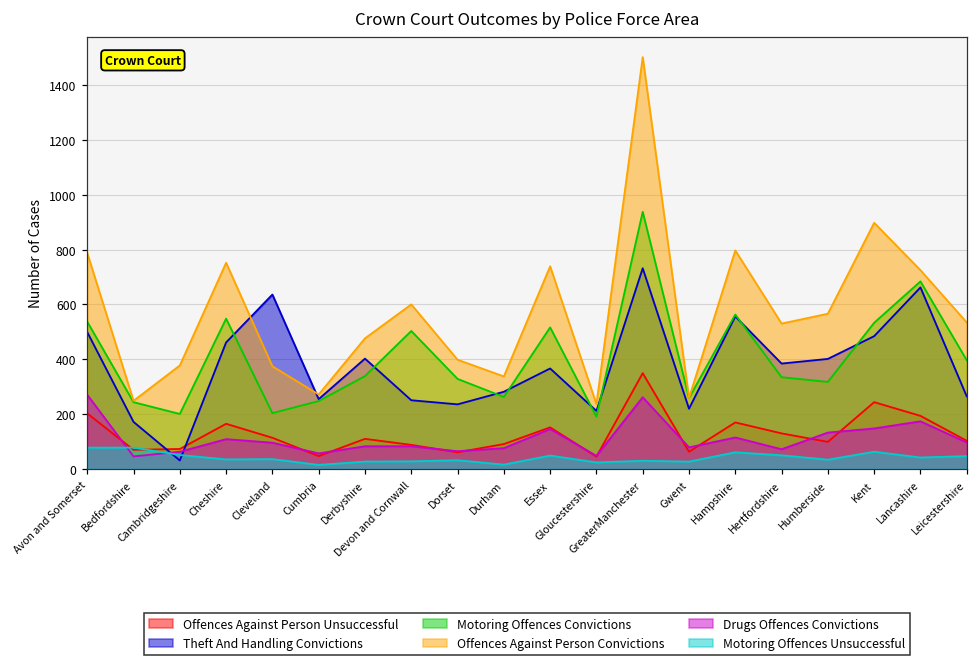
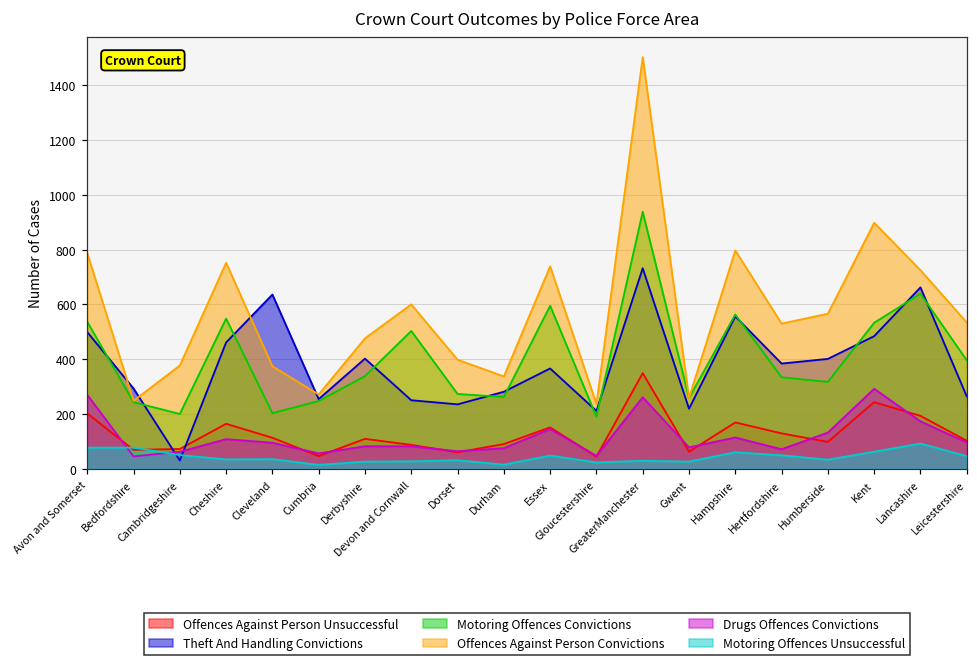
  {
    "Offences Against Person Unsuccessful": {
      "Avon and Somerset": 200,
      "Cheshire": 160,
      "Cleveland": 110,
      "Derbyshire": 110,
      "Durham": 90,
      "GreaterManchester": 350,
      "Gwent": 60,
      "Hampshire": 170,
      "Hertfordshire": 130,
      "Humberside": 100,
      "Kent": 240,
      "Lancashire": 190
    },
    "Theft And Handling Convictions": {
      "Avon and Somerset": 500,
-     "Bedfordshire": 170,
+     "Bedfordshire": 290,
      "Cambridgeshire": 30,
      "Cheshire": 460,
      "Cleveland": 640,
      "Derbyshire": 400,
      "Devon and Cornwall": 250,
      "Dorset": 240,
      "Durham": 280,
      "Essex": 370,
      "Gloucestershire": 210,
      "GreaterManchester": 730,
      "Gwent": 220,
      "Hertfordshire": 380,
      "Humberside": 400,
      "Kent": 480,
      "Lancashire": 660,
      "Leicestershire": 260
    },
    "Motoring Offences Convictions": {
      "Avon and Somerset": 540,
      "Cambridgeshire": 200,
      "Cheshire": 550,
      "Cleveland": 200,
      "Derbyshire": 340,
      "Devon and Cornwall": 500,
-     "Dorset": 330,
+     "Dorset": 270,
      "Durham": 260,
-     "Essex": 520,
+     "Essex": 600,
      "Gloucestershire": 190,
      "GreaterManchester": 940,
      "Hertfordshire": 330,
      "Humberside": 320,
      "Kent": 530,
-     "Lancashire": 680,
+     "Lancashire": 640,
      "Leicestershire": 400
    },
    "Offences Against Person Convictions": {
      "Avon and Somerset": 790,
      "Cambridgeshire": 380,
      "Cheshire": 750,
      "Cleveland": 370,
      "Cumbria": 270,
      "Derbyshire": 480,
      "Devon and Cornwall": 600,
      "Dorset": 400,
      "Durham": 340,
      "Essex": 740,
      "Gloucestershire": 240,
      "GreaterManchester": 1500,
      "Hampshire": 800,
      "Hertfordshire": 530,
      "Humberside": 570,
      "Kent": 900,
      "Lancashire": 730,
      "Leicestershire": 530
    },
    "Drugs Offences Convictions": {
      "Avon and Somerset": 270,
      "Bedfordshire": 50,
      "Cheshire": 110,
      "Cleveland": 100,
      "Derbyshire": 80,
      "Durham": 80,
      "GreaterManchester": 260,
      "Gwent": 80,
      "Hampshire": 110,
      "Hertfordshire": 70,
      "Humberside": 130,
-     "Kent": 150,
+     "Kent": 290,
      "Lancashire": 170
    },
    "Motoring Offences Unsuccessful": {
      "Avon and Somerset": 80,
      "Cambridgeshire": 50,
      "Cheshire": 30,
      "Cleveland": 40,
      "Cumbria": 10,
      "Derbyshire": 30,
      "Devon and Cornwall": 30,
      "Dorset": 30,
      "Durham": 20,
      "Essex": 50,
      "Gloucestershire": 20,
      "GreaterManchester": 30,
      "Gwent": 30,
      "Hampshire": 60,
      "Hertfordshire": 50,
      "Humberside": 30,
      "Kent": 60,
-     "Lancashire": 40,
+     "Lancashire": 90,
      "Leicestershire": 50
    }
  }
